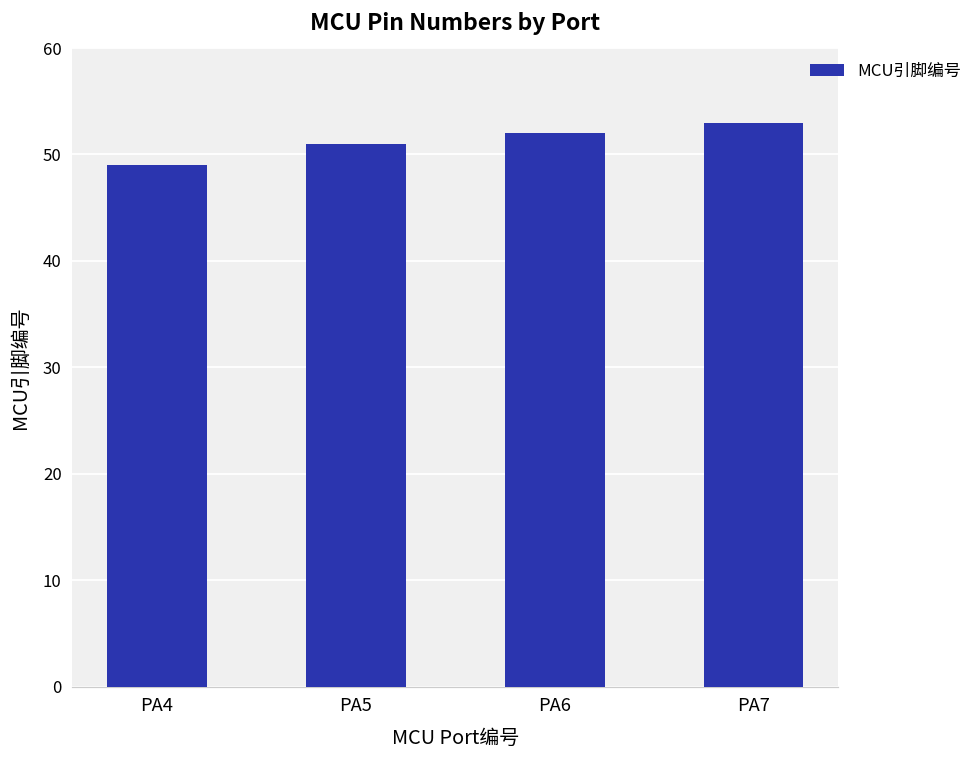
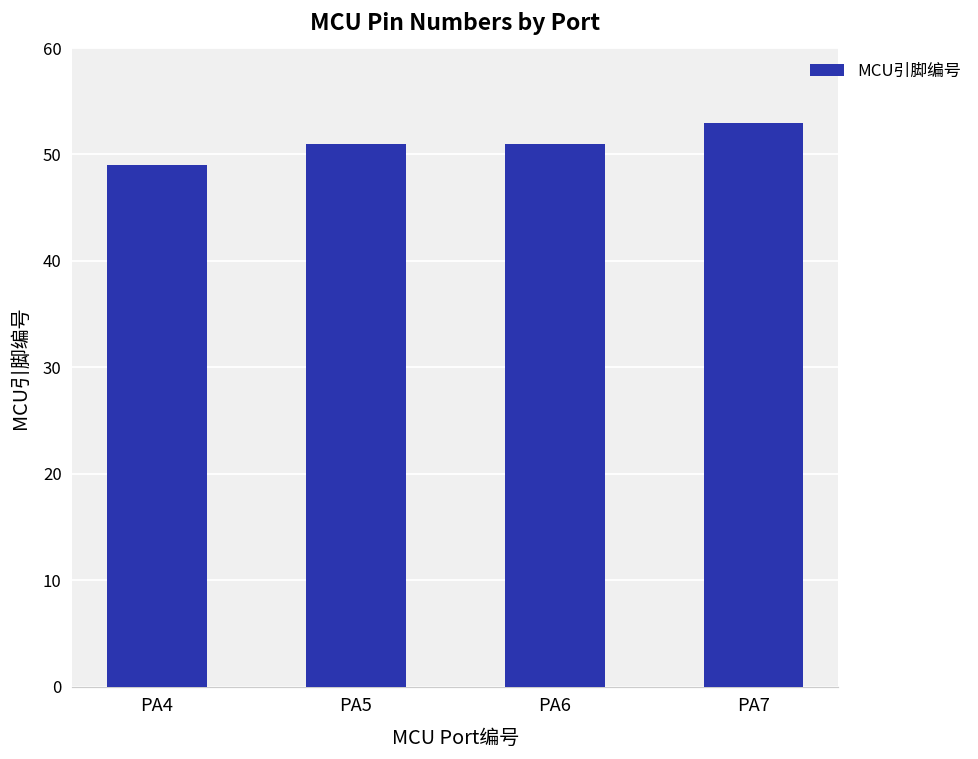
  {
    "PA4": 49,
    "PA5": 51,
-   "PA6": 52,
+   "PA6": 51,
    "PA7": 53
  }
